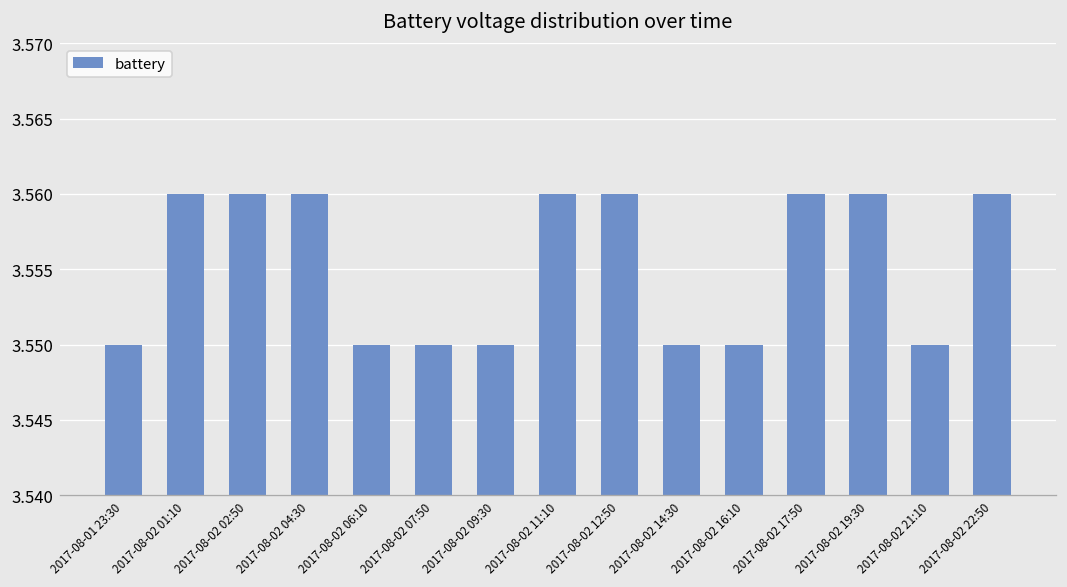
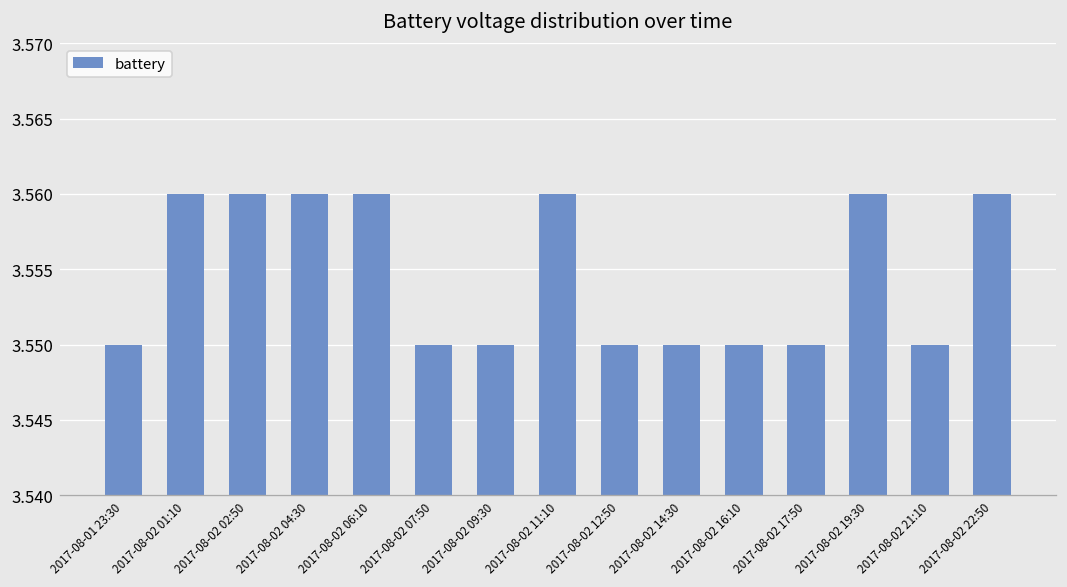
  {
    "2017-08-01 23:30": 3.55,
    "2017-08-02 01:10": 3.56,
    "2017-08-02 02:50": 3.56,
    "2017-08-02 04:30": 3.56,
-   "2017-08-02 06:10": 3.55,
+   "2017-08-02 06:10": 3.56,
    "2017-08-02 07:50": 3.55,
    "2017-08-02 09:30": 3.55,
    "2017-08-02 11:10": 3.56,
-   "2017-08-02 12:50": 3.56,
+   "2017-08-02 12:50": 3.55,
    "2017-08-02 14:30": 3.55,
    "2017-08-02 16:10": 3.55,
-   "2017-08-02 17:50": 3.56,
+   "2017-08-02 17:50": 3.55,
    "2017-08-02 19:30": 3.56,
    "2017-08-02 21:10": 3.55,
    "2017-08-02 22:50": 3.56
  }
